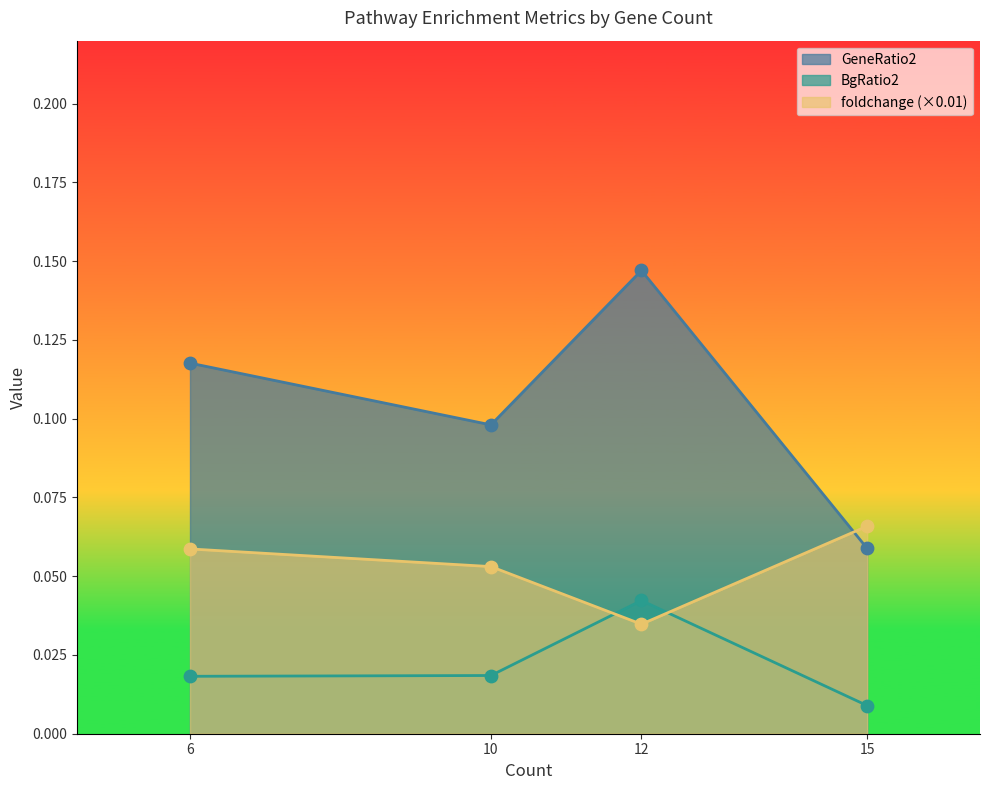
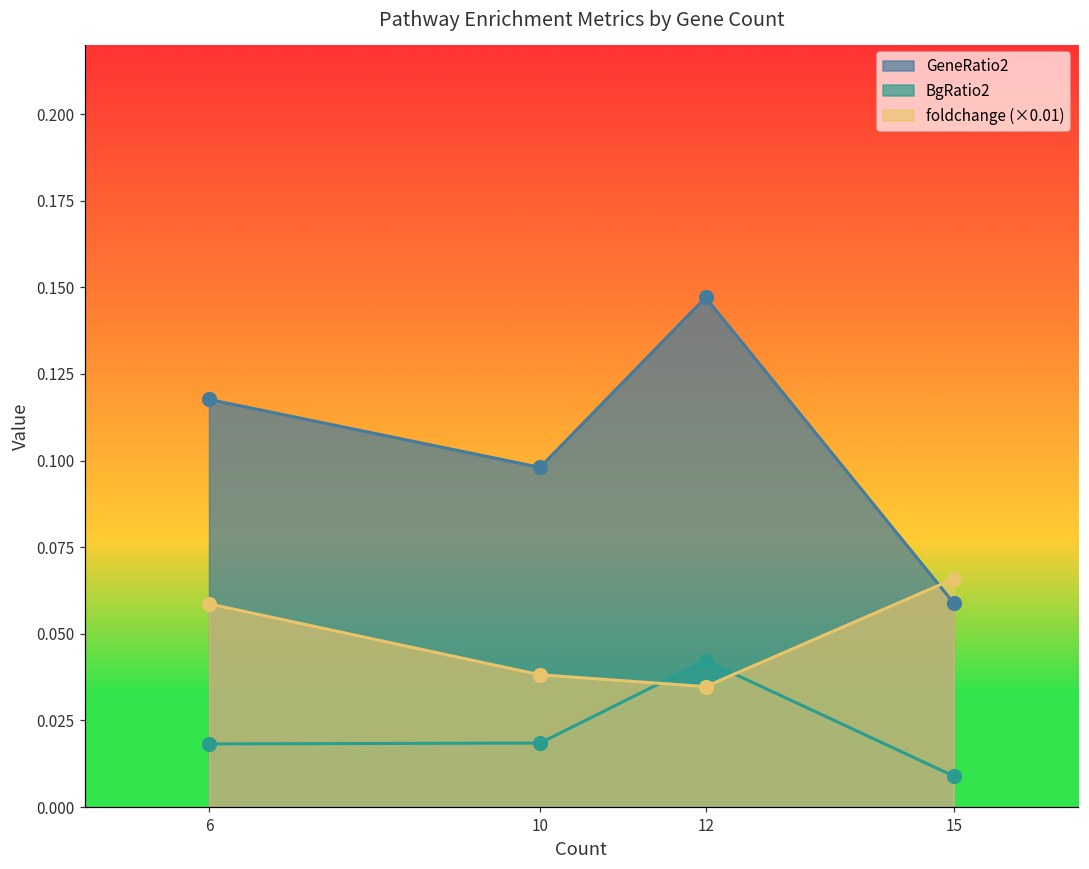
  {
    "foldchange (×0.01)": {
      "6": 0.059,
-     "10": 0.053,
+     "10": 0.038,
      "12": 0.035,
      "15": 0.066
    }
  }
